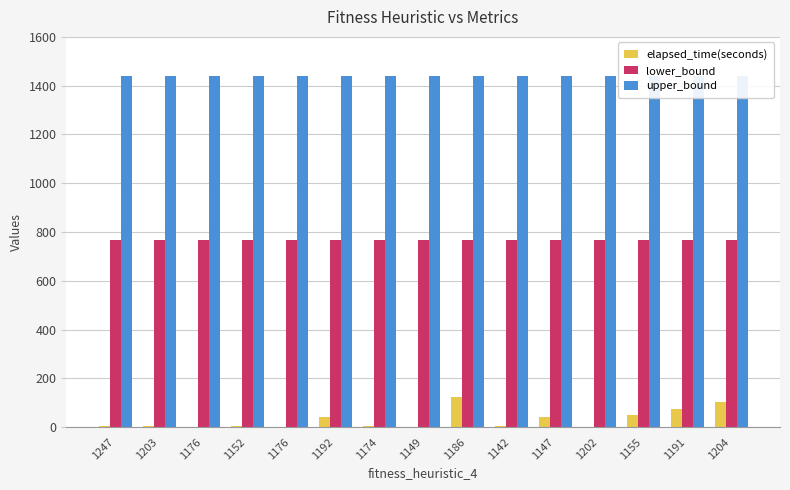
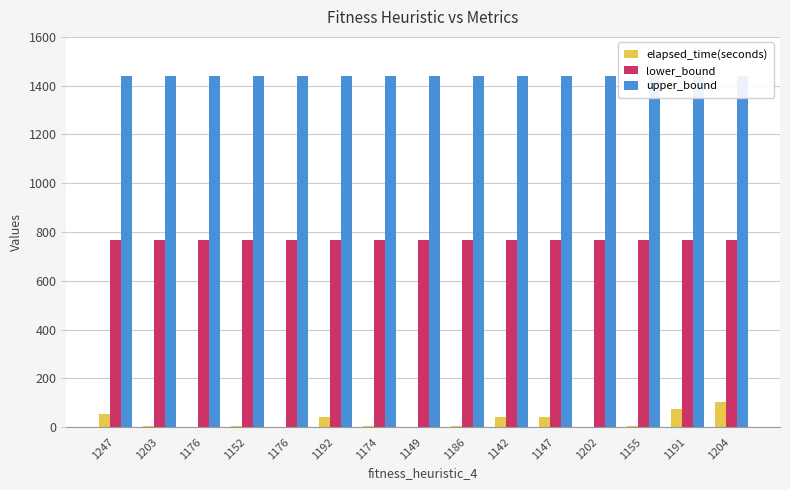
  {
    "elapsed_time(seconds)": {
-     "1247": 0,
+     "1247": 50,
      "1192": 40,
-     "1186": 120,
-     "1142": 0,
+     "1186": 0,
+     "1142": 40,
      "1147": 40,
-     "1155": 50,
+     "1155": 0,
      "1191": 70,
      "1204": 100
    },
    "lower_bound": {
      "1247": 770,
      "1203": 770,
      "1152": 770,
      "1192": 770,
      "1174": 770,
      "1149": 770,
      "1186": 770,
      "1142": 770,
      "1147": 770,
      "1202": 770,
      "1155": 770,
      "1191": 770,
      "1204": 770
    },
    "upper_bound": {
      "1247": 1440,
      "1203": 1440,
      "1152": 1440,
      "1192": 1440,
      "1174": 1440,
      "1149": 1440,
      "1186": 1440,
      "1142": 1440,
      "1147": 1440,
      "1202": 1440
    }
  }
